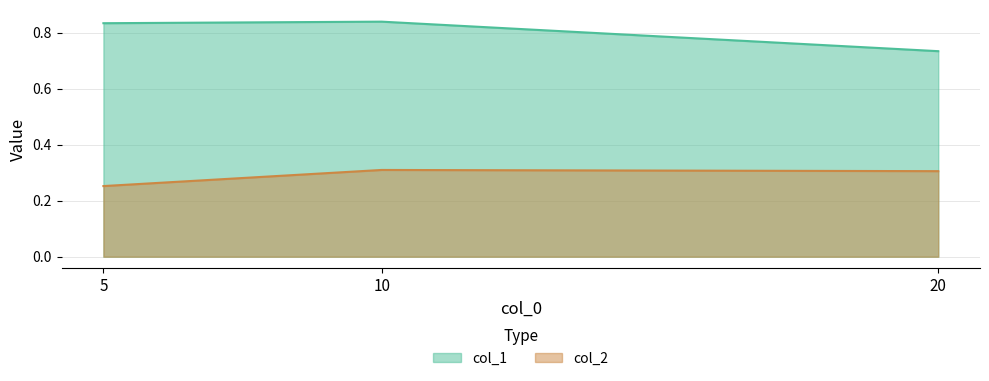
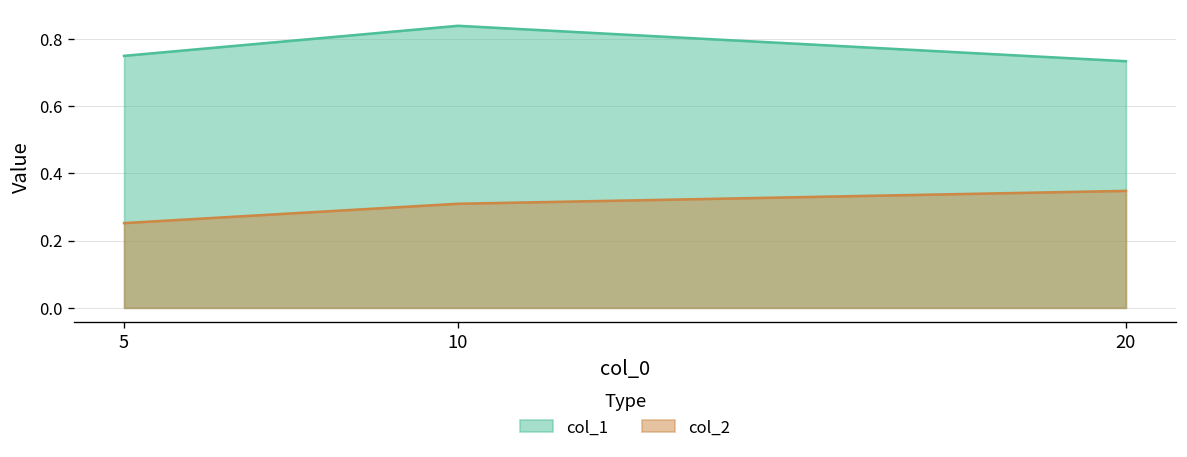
  {
    "col_1": {
-     "5": 0.83,
+     "5": 0.75,
      "10": 0.84,
      "20": 0.73
    },
    "col_2": {
      "5": 0.25,
      "10": 0.31,
-     "20": 0.31
+     "20": 0.35
    }
  }
